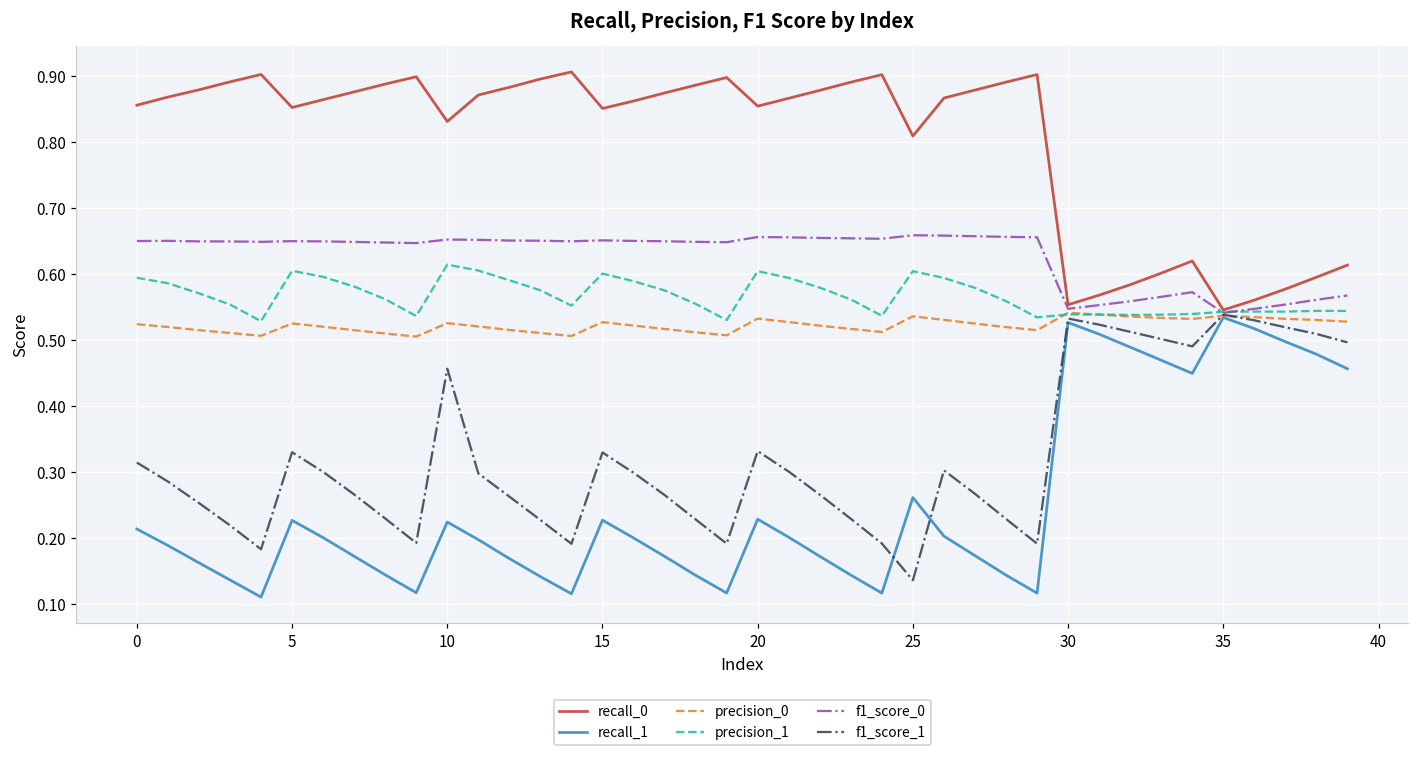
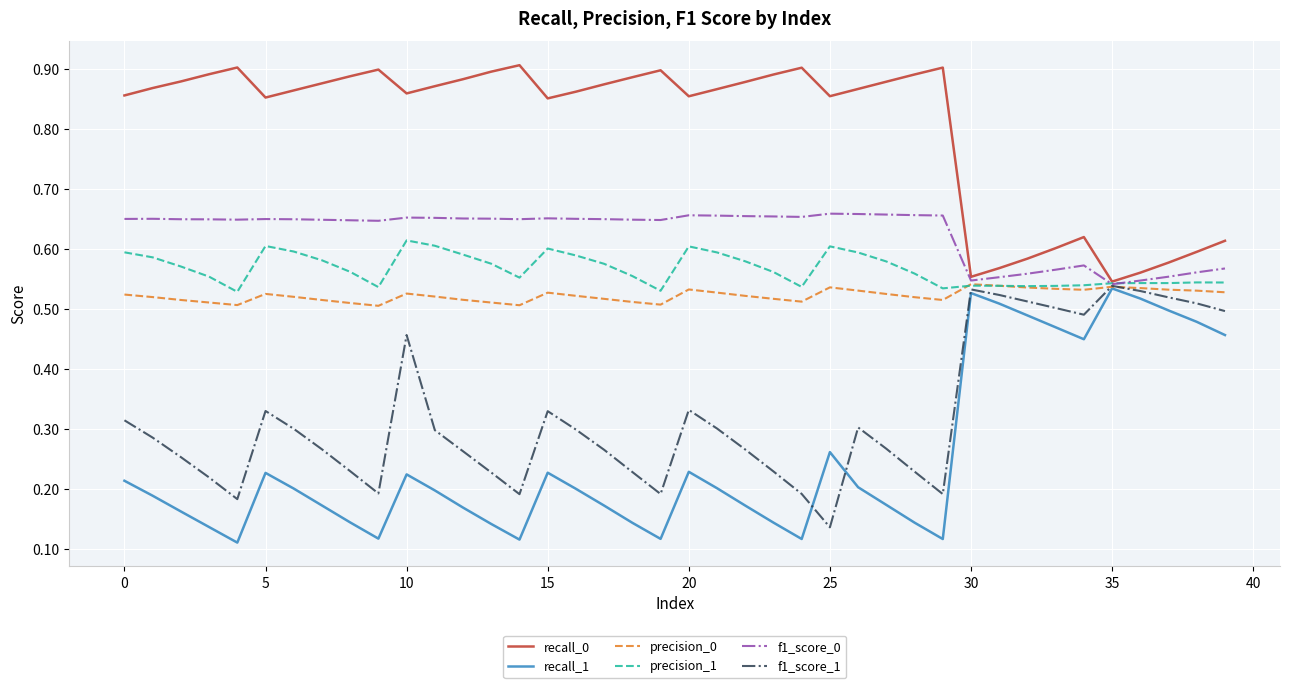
  {
    "recall_0": {
      "0": 0.86,
      "5": 0.85,
-     "10": 0.83,
+     "10": 0.86,
      "15": 0.85,
      "20": 0.85,
-     "25": 0.81,
+     "25": 0.85,
      "30": 0.55
    },
    "recall_1": {
      "0": 0.21,
      "5": 0.23,
      "10": 0.22,
      "15": 0.23,
      "20": 0.23,
      "25": 0.26,
      "30": 0.53
    },
    "precision_0": {
      "0": 0.52,
      "5": 0.53,
      "10": 0.53,
      "15": 0.53,
      "20": 0.53,
      "25": 0.54
    },
    "precision_1": {
      "0": 0.59,
      "5": 0.60,
      "10": 0.61,
      "15": 0.60,
      "20": 0.60,
      "25": 0.60
    },
    "f1_score_0": {
      "0": 0.65,
      "5": 0.65,
      "10": 0.65,
      "15": 0.65,
      "20": 0.66,
      "25": 0.66,
      "30": 0.55
    },
    "f1_score_1": {
      "0": 0.31,
      "5": 0.33,
      "10": 0.46,
      "15": 0.33,
      "20": 0.33,
      "25": 0.14,
      "30": 0.53
    }
  }
